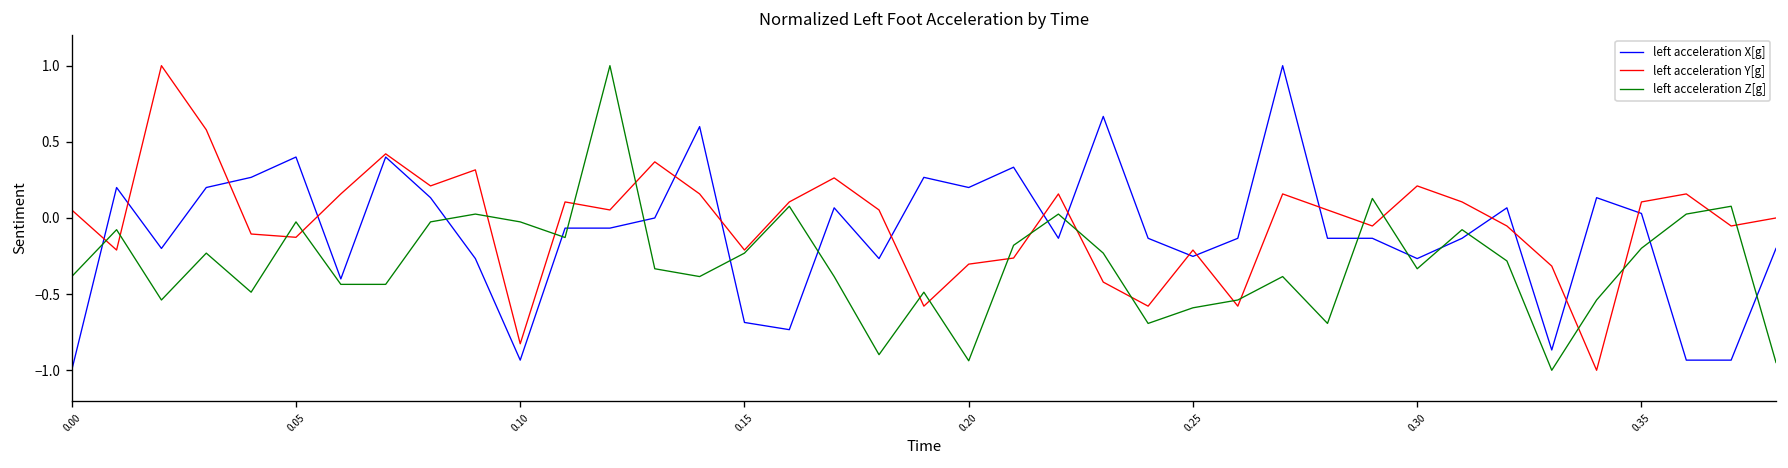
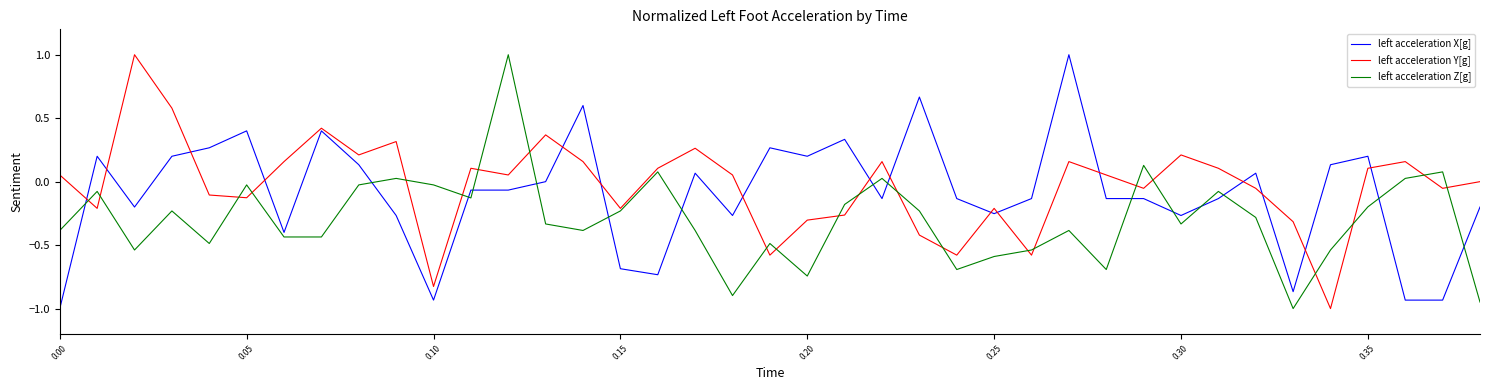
  {
    "left acceleration X[g]": {
      "0.00": -1.00,
      "0.05": 0.40,
      "0.10": -0.93,
      "0.15": -0.69,
      "0.20": 0.20,
      "0.25": -0.25,
      "0.30": -0.27,
-     "0.35": 0.03
+     "0.35": 0.20
    },
    "left acceleration Y[g]": {
      "0.00": 0.05,
      "0.05": -0.13,
      "0.10": -0.83,
      "0.20": -0.30,
      "0.25": -0.21,
      "0.30": 0.21,
      "0.35": 0.11
    },
    "left acceleration Z[g]": {
      "0.00": -0.38,
      "0.05": -0.03,
      "0.10": -0.03,
-     "0.20": -0.94,
+     "0.20": -0.74,
      "0.25": -0.59,
      "0.30": -0.33,
      "0.35": -0.20
    }
  }
